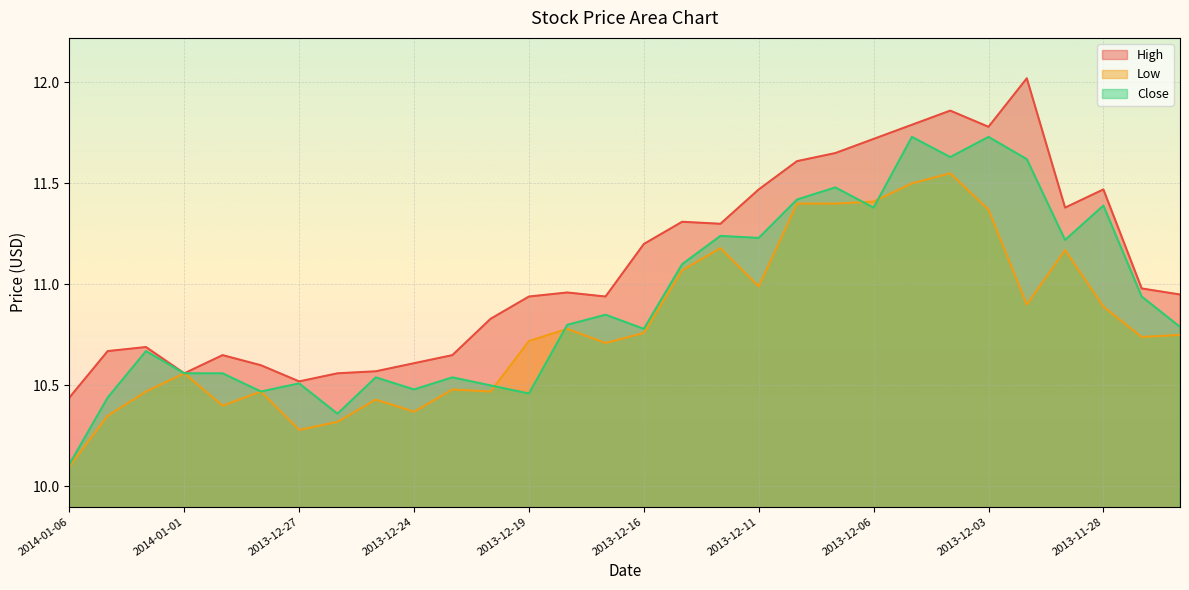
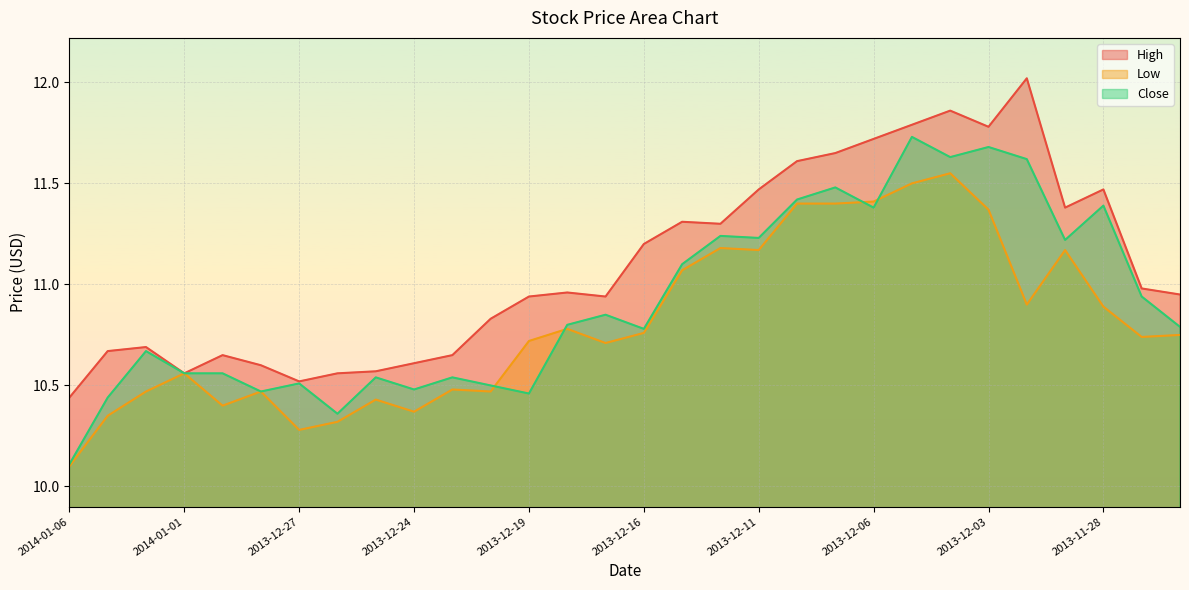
  {
    "High": {
      "2014-01-06": 10.44,
      "2013-12-24": 10.61,
      "2013-12-19": 10.94,
      "2013-12-16": 11.20,
      "2013-12-11": 11.47,
      "2013-12-06": 11.72,
      "2013-12-03": 11.78,
      "2013-11-28": 11.47
    },
    "Low": {
      "2013-12-27": 10.28,
      "2013-12-24": 10.37,
      "2013-12-19": 10.72,
      "2013-12-16": 10.76,
-     "2013-12-11": 10.99,
+     "2013-12-11": 11.17,
      "2013-12-06": 11.41,
      "2013-12-03": 11.37,
      "2013-11-28": 10.89
    },
    "Close": {
      "2013-12-24": 10.48,
      "2013-12-19": 10.46,
      "2013-12-16": 10.78,
      "2013-12-11": 11.23,
      "2013-12-06": 11.38,
-     "2013-12-03": 11.73,
+     "2013-12-03": 11.68,
      "2013-11-28": 11.39
    }
  }
